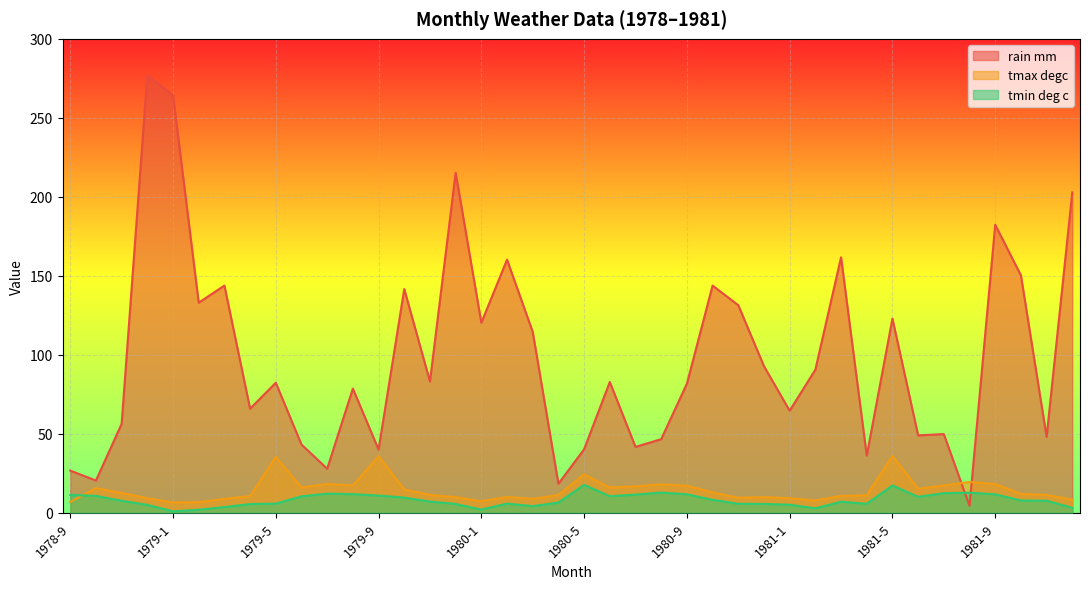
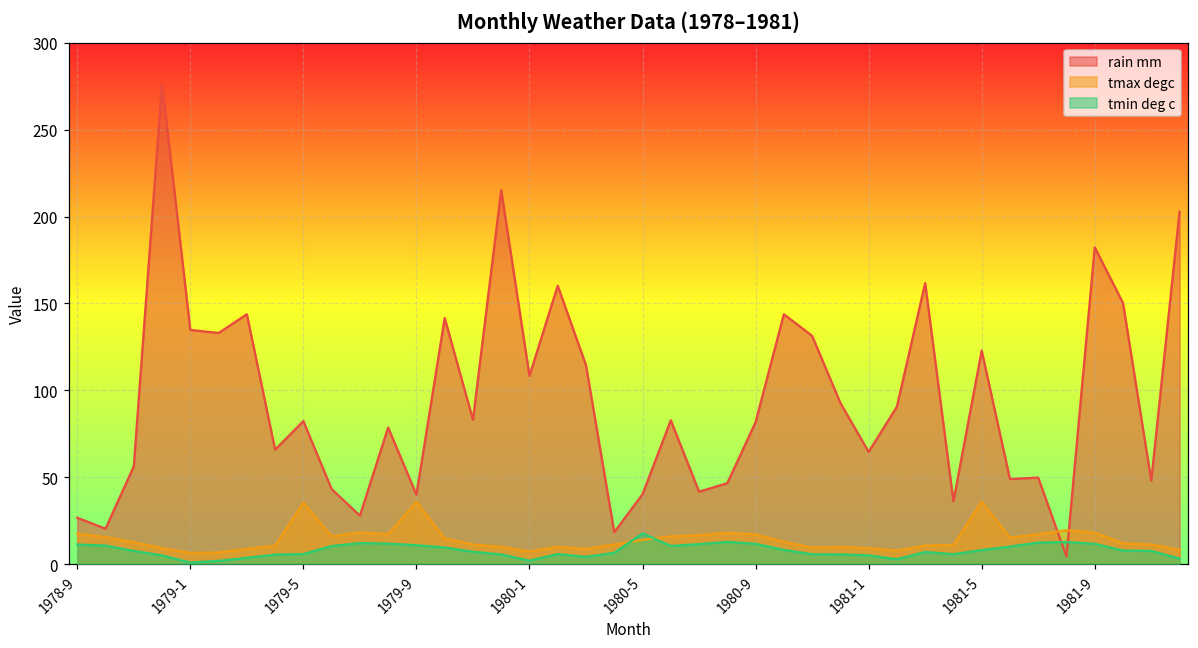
  {
    "rain mm": {
      "1978-9": 27,
-     "1979-1": 264,
+     "1979-1": 135,
      "1979-5": 82,
      "1979-9": 40,
-     "1980-1": 120,
+     "1980-1": 108,
      "1980-5": 40,
      "1980-9": 82,
      "1981-1": 65,
      "1981-5": 123,
      "1981-9": 182
    },
    "tmax degc": {
-     "1978-9": 7,
+     "1978-9": 18,
      "1979-1": 7,
      "1979-5": 35,
      "1979-9": 36,
      "1980-1": 7,
-     "1980-5": 24,
+     "1980-5": 14,
      "1980-9": 17,
      "1981-1": 9,
      "1981-5": 36,
      "1981-9": 18
    },
    "tmin deg c": {
      "1978-9": 11,
      "1979-1": 1,
      "1979-5": 6,
      "1979-9": 11,
      "1980-1": 2,
      "1980-5": 18,
      "1980-9": 12,
      "1981-1": 5,
-     "1981-5": 17,
+     "1981-5": 8,
      "1981-9": 12
    }
  }
